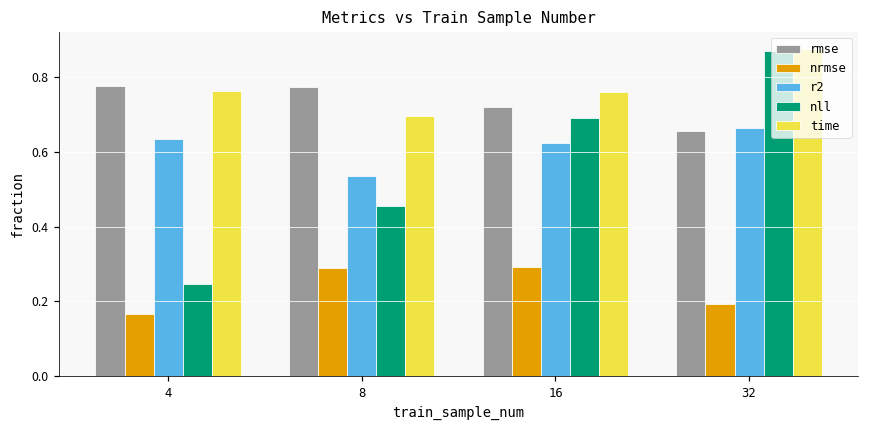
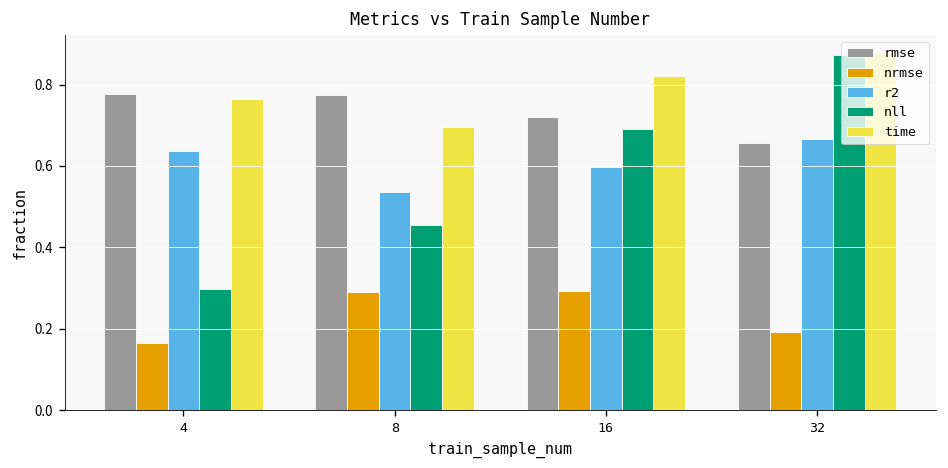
  {
    "rmse": {
      "4": 0.78,
      "8": 0.77,
      "16": 0.72,
      "32": 0.66
    },
    "nrmse": {
      "4": 0.16,
      "8": 0.29,
      "16": 0.29,
      "32": 0.19
    },
    "r2": {
      "4": 0.64,
      "8": 0.53,
-     "16": 0.62,
+     "16": 0.60,
      "32": 0.67
    },
    "nll": {
-     "4": 0.25,
+     "4": 0.30,
      "8": 0.46,
      "16": 0.69
    },
    "time": {
      "4": 0.76,
      "8": 0.70,
-     "16": 0.76
+     "16": 0.82
    }
  }
